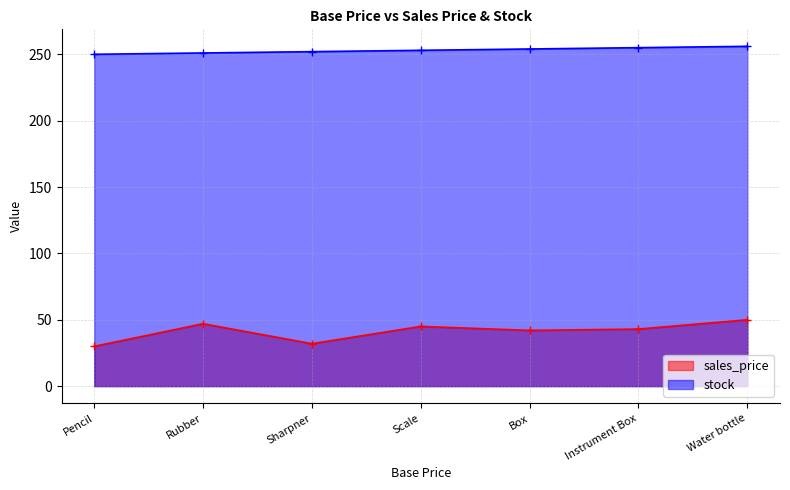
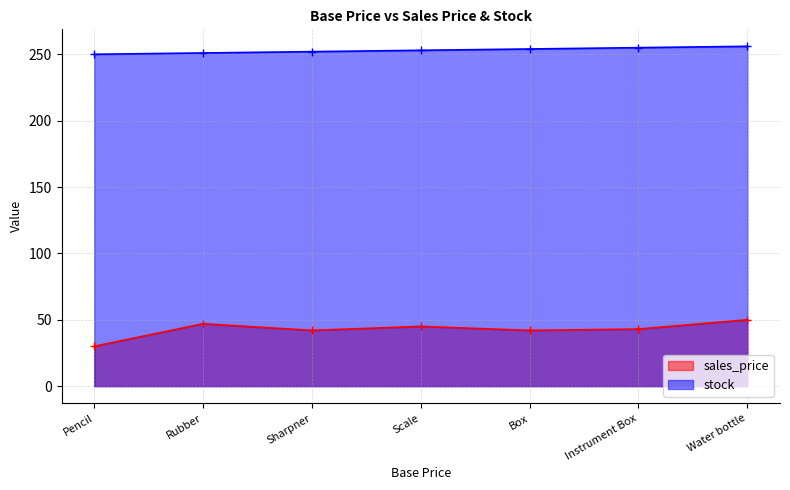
  {
    "sales_price": {
      "Pencil": 30,
      "Rubber": 47,
-     "Sharpner": 32,
+     "Sharpner": 42,
      "Scale": 45,
      "Box": 42,
      "Instrument Box": 43,
      "Water bottle": 50
    },
    "stock": {
      "Pencil": 250,
      "Rubber": 251,
      "Sharpner": 252,
      "Scale": 253,
      "Box": 254,
      "Instrument Box": 255,
      "Water bottle": 256
    }
  }
